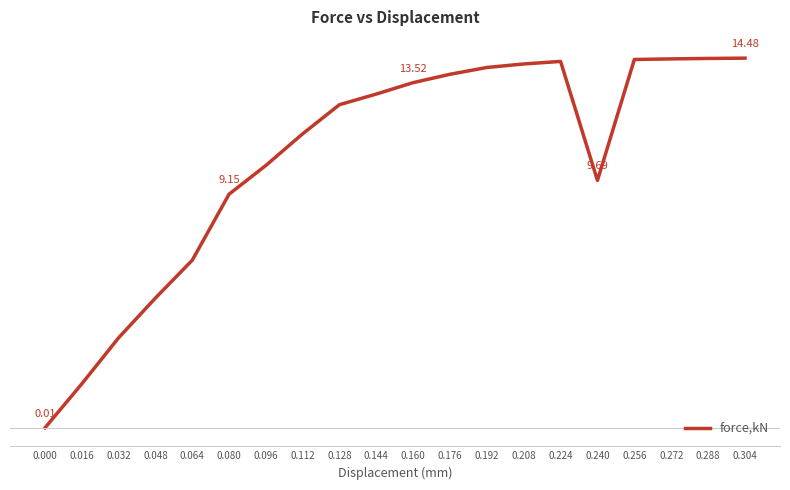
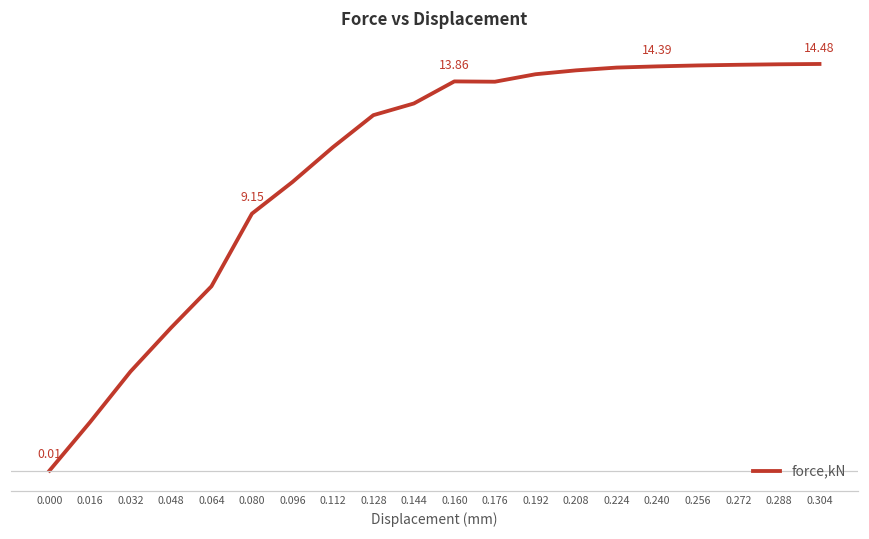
  {
    "0.000": 0.01,
    "0.080": 9.15,
-   "0.160": 13.52,
-   "0.240": 9.69,
+   "0.160": 13.86,
+   "0.240": 14.39,
    "0.304": 14.48
  }
